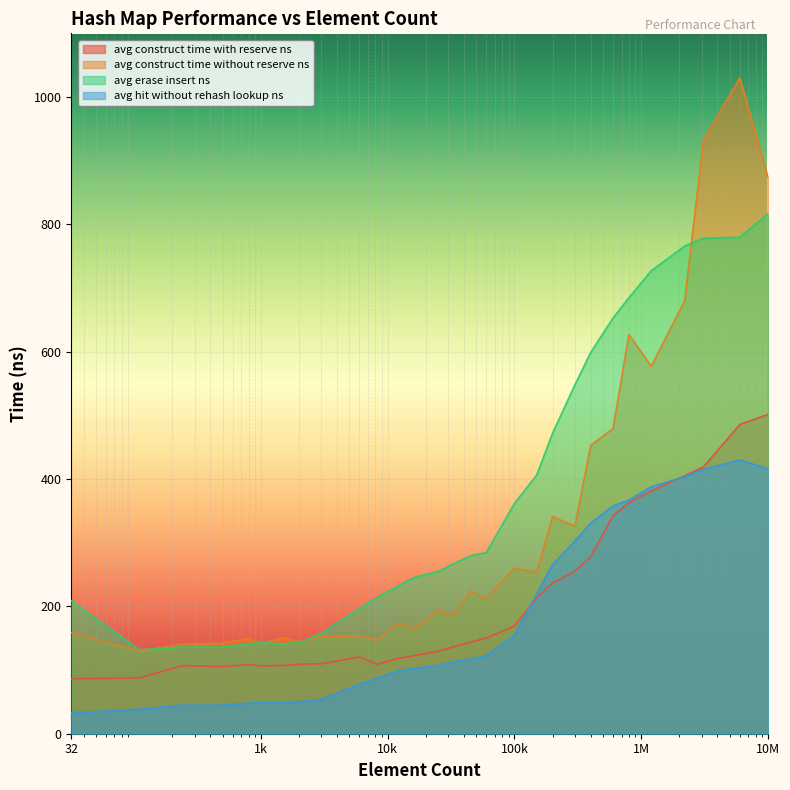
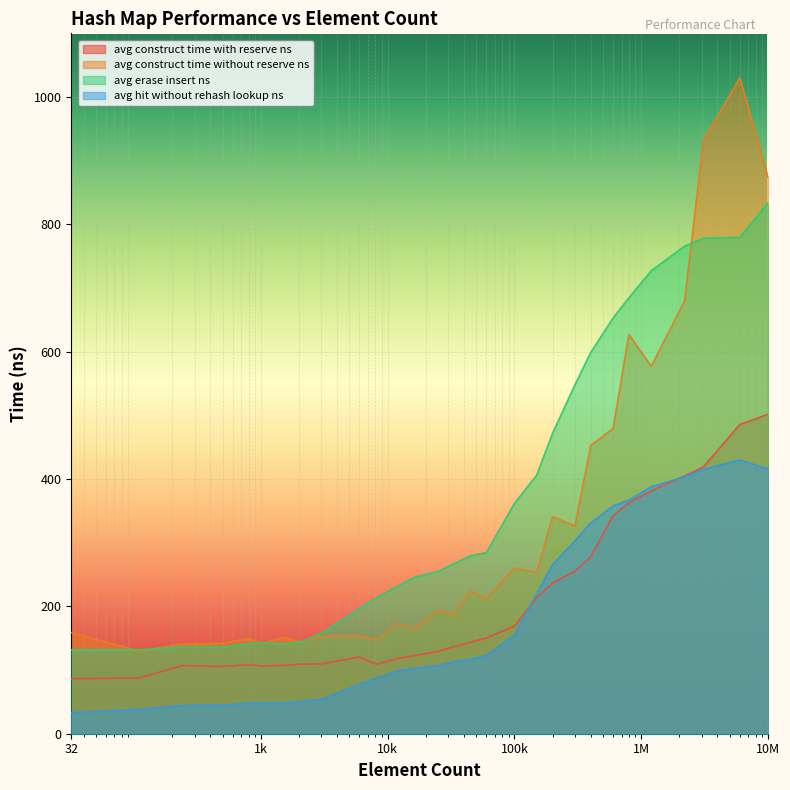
  {
    "avg erase insert ns": {
-     "32": 210,
+     "32": 130,
      "100k": 360,
-     "10M": 820
+     "10M": 830
    },
    "avg hit without rehash lookup ns": {
      "32": 30,
      "100k": 150,
      "10M": 420
    }
  }
